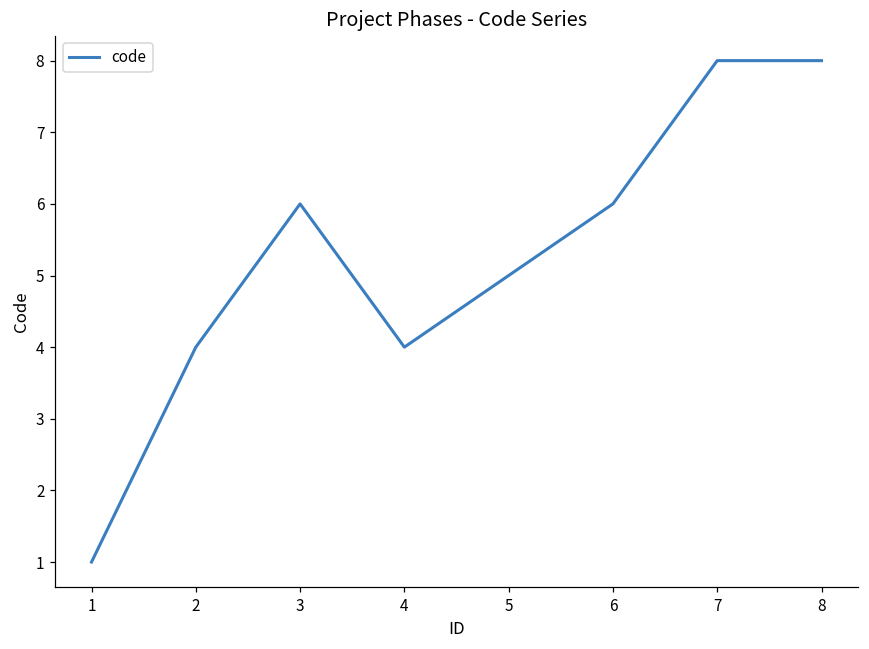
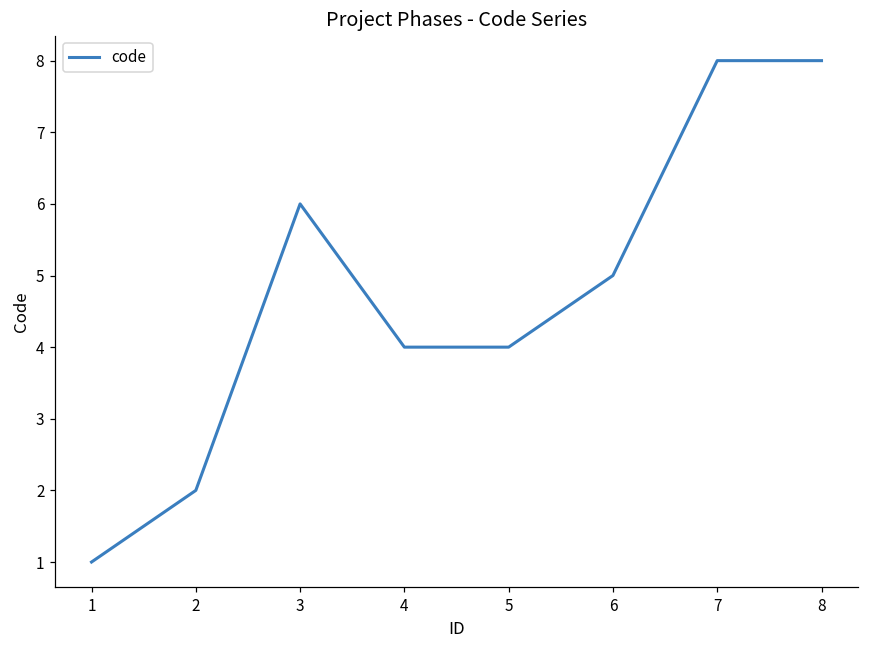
  {
    "1": 1,
-   "2": 4,
+   "2": 2,
    "3": 6,
    "4": 4,
-   "5": 5,
-   "6": 6,
+   "5": 4,
+   "6": 5,
    "7": 8,
    "8": 8
  }
